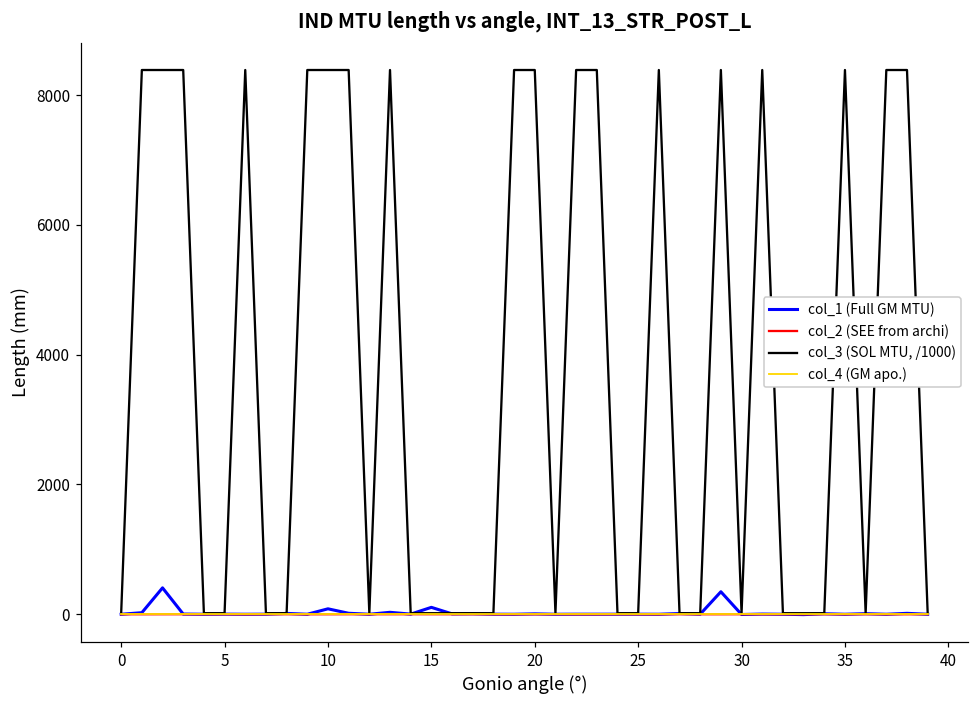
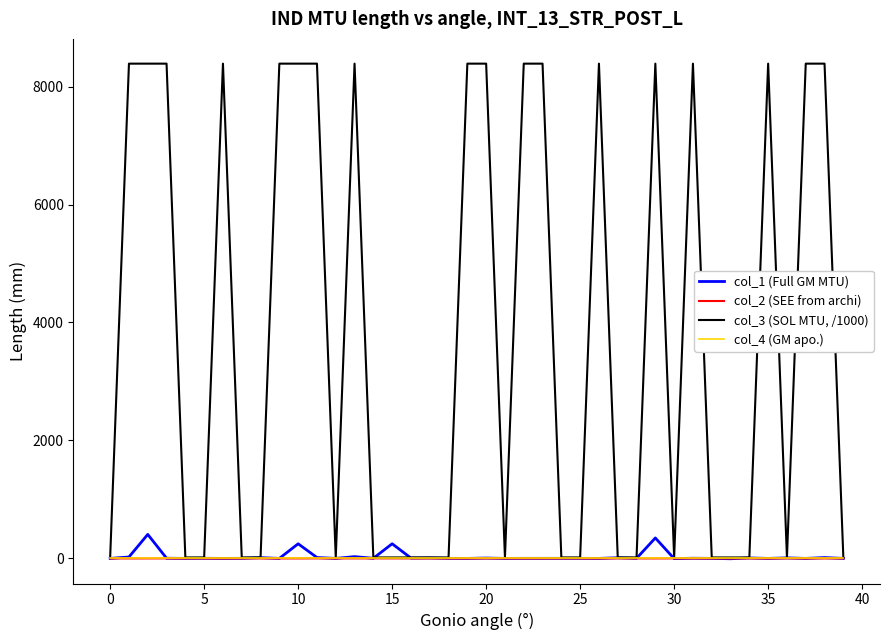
  {
    "col_1 (Full GM MTU)": {
-     "10": 100,
-     "15": 100
+     "10": 200,
+     "15": 200
    },
    "col_4 (GM apo.)": {
      "10": 0
    },
    "col_3 (SOL MTU, /1000)": {
      "10": 8400,
      "20": 8400,
      "35": 8400
    }
  }
